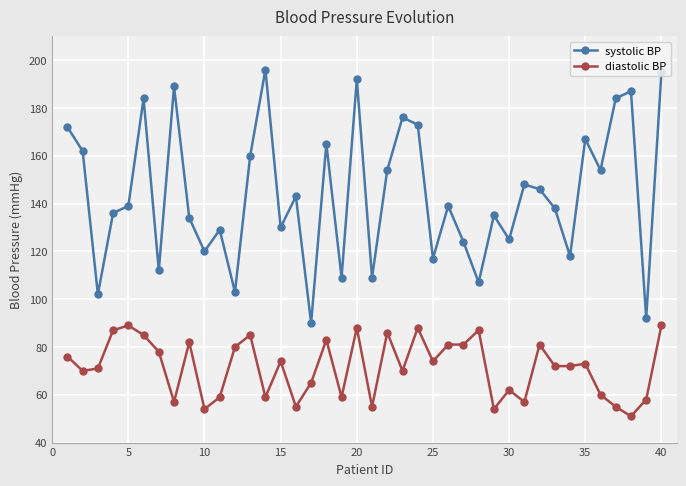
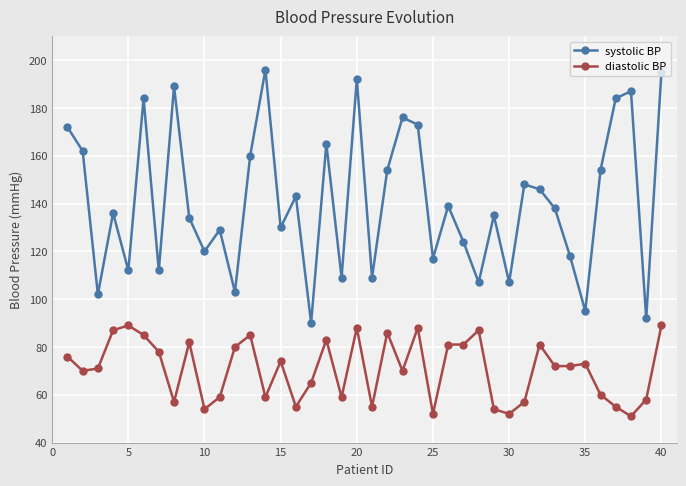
  {
    "systolic BP": {
-     "5": 139,
+     "5": 112,
      "10": 120,
      "15": 130,
      "20": 192,
      "25": 117,
-     "30": 125,
-     "35": 167
+     "30": 107,
+     "35": 95
    },
    "diastolic BP": {
      "5": 89,
      "10": 54,
      "15": 74,
      "20": 88,
-     "25": 74,
-     "30": 62,
+     "25": 52,
+     "30": 52,
      "35": 73,
      "40": 89
    }
  }
